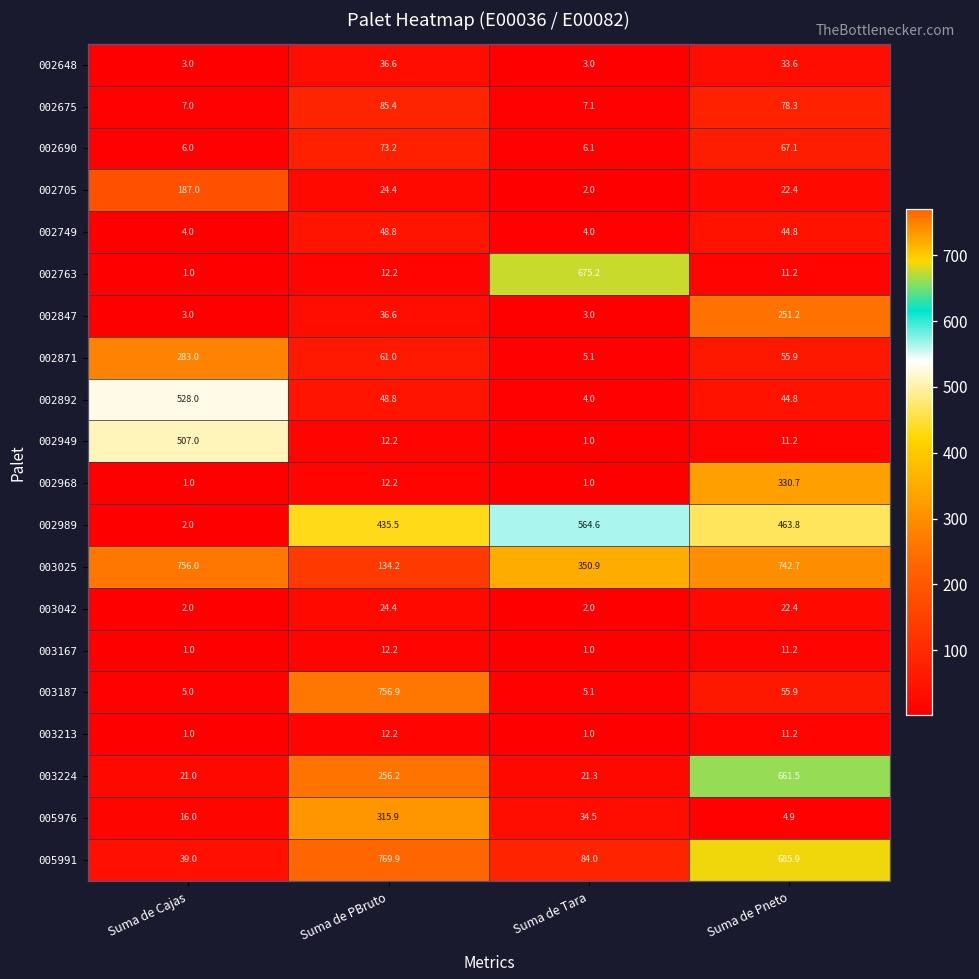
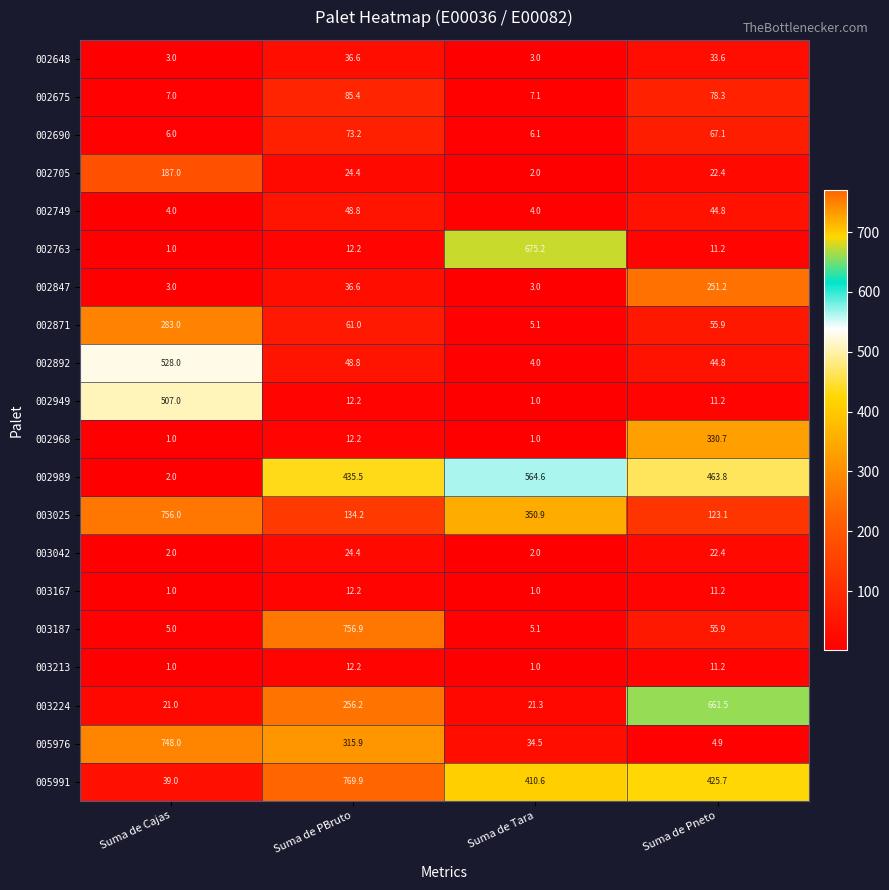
  {
    "002648": {
      "Suma de Cajas": 3.0,
      "Suma de PBruto": 36.6,
      "Suma de Tara": 3.0,
      "Suma de Pneto": 33.6
    },
    "002675": {
      "Suma de Cajas": 7.0,
      "Suma de PBruto": 85.4,
      "Suma de Tara": 7.1,
      "Suma de Pneto": 78.3
    },
    "002690": {
      "Suma de Cajas": 6.0,
      "Suma de PBruto": 73.2,
      "Suma de Tara": 6.1,
      "Suma de Pneto": 67.1
    },
    "002705": {
      "Suma de Cajas": 187.0,
      "Suma de PBruto": 24.4,
      "Suma de Tara": 2.0,
      "Suma de Pneto": 22.4
    },
    "002749": {
      "Suma de Cajas": 4.0,
      "Suma de PBruto": 48.8,
      "Suma de Tara": 4.0,
      "Suma de Pneto": 44.8
    },
    "002763": {
      "Suma de Cajas": 1.0,
      "Suma de PBruto": 12.2,
      "Suma de Tara": 675.2,
      "Suma de Pneto": 11.2
    },
    "002847": {
      "Suma de Cajas": 3.0,
      "Suma de PBruto": 36.6,
      "Suma de Tara": 3.0,
      "Suma de Pneto": 251.2
    },
    "002871": {
      "Suma de Cajas": 283.0,
      "Suma de PBruto": 61.0,
      "Suma de Tara": 5.1,
      "Suma de Pneto": 55.9
    },
    "002892": {
      "Suma de Cajas": 528.0,
      "Suma de PBruto": 48.8,
      "Suma de Tara": 4.0,
      "Suma de Pneto": 44.8
    },
    "002949": {
      "Suma de Cajas": 507.0,
      "Suma de PBruto": 12.2,
      "Suma de Tara": 1.0,
      "Suma de Pneto": 11.2
    },
    "002968": {
      "Suma de Cajas": 1.0,
      "Suma de PBruto": 12.2,
      "Suma de Tara": 1.0,
      "Suma de Pneto": 330.7
    },
    "002989": {
      "Suma de Cajas": 2.0,
      "Suma de PBruto": 435.5,
      "Suma de Tara": 564.6,
      "Suma de Pneto": 463.8
    },
    "003025": {
      "Suma de Cajas": 756.0,
      "Suma de PBruto": 134.2,
      "Suma de Tara": 350.9,
-     "Suma de Pneto": 742.7
+     "Suma de Pneto": 123.1
    },
    "003042": {
      "Suma de Cajas": 2.0,
      "Suma de PBruto": 24.4,
      "Suma de Tara": 2.0,
      "Suma de Pneto": 22.4
    },
    "003167": {
      "Suma de Cajas": 1.0,
      "Suma de PBruto": 12.2,
      "Suma de Tara": 1.0,
      "Suma de Pneto": 11.2
    },
    "003187": {
      "Suma de Cajas": 5.0,
      "Suma de PBruto": 756.9,
      "Suma de Tara": 5.1,
      "Suma de Pneto": 55.9
    },
    "003213": {
      "Suma de Cajas": 1.0,
      "Suma de PBruto": 12.2,
      "Suma de Tara": 1.0,
      "Suma de Pneto": 11.2
    },
    "003224": {
      "Suma de Cajas": 21.0,
      "Suma de PBruto": 256.2,
      "Suma de Tara": 21.3,
      "Suma de Pneto": 661.5
    },
    "005976": {
-     "Suma de Cajas": 16.0,
+     "Suma de Cajas": 748.0,
      "Suma de PBruto": 315.9,
      "Suma de Tara": 34.5,
      "Suma de Pneto": 4.9
    },
    "005991": {
      "Suma de Cajas": 39.0,
      "Suma de PBruto": 769.9,
-     "Suma de Tara": 84.0,
-     "Suma de Pneto": 685.9
+     "Suma de Tara": 410.6,
+     "Suma de Pneto": 425.7
    }
  }
